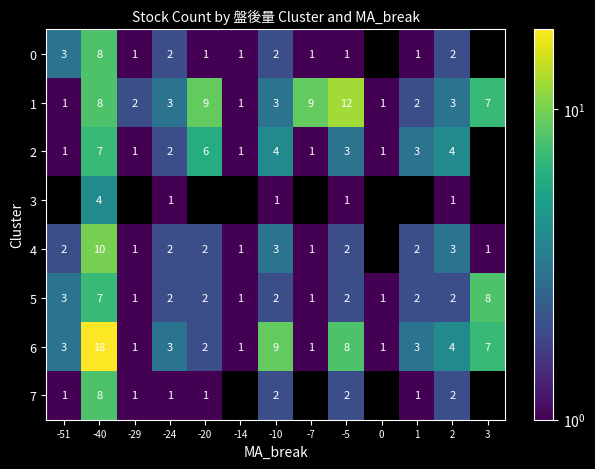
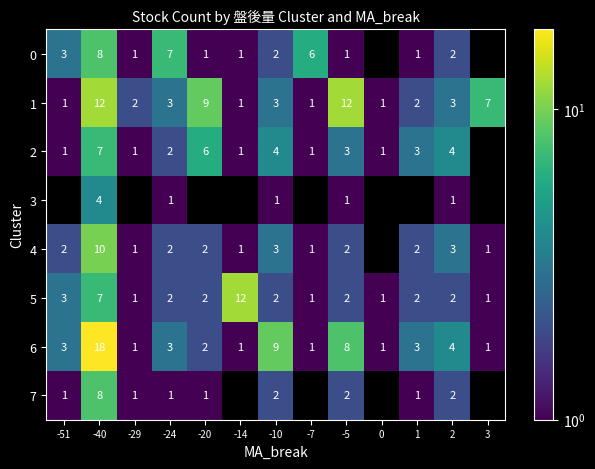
  {
    "0": {
      "-51": 3,
      "-40": 8,
      "-29": 1,
-     "-24": 2,
+     "-24": 7,
      "-20": 1,
      "-14": 1,
      "-10": 2,
-     "-7": 1,
+     "-7": 6,
      "-5": 1,
      "1": 1,
      "2": 2
    },
    "1": {
      "-51": 1,
-     "-40": 8,
+     "-40": 12,
      "-29": 2,
      "-24": 3,
      "-20": 9,
      "-14": 1,
      "-10": 3,
-     "-7": 9,
+     "-7": 1,
      "-5": 12,
      "0": 1,
      "1": 2,
      "2": 3,
      "3": 7
    },
    "2": {
      "-51": 1,
      "-40": 7,
      "-29": 1,
      "-24": 2,
      "-20": 6,
      "-14": 1,
      "-10": 4,
      "-7": 1,
      "-5": 3,
      "0": 1,
      "1": 3,
      "2": 4
    },
    "3": {
      "-40": 4,
      "-24": 1,
      "-10": 1,
      "-5": 1,
      "2": 1
    },
    "4": {
      "-51": 2,
      "-40": 10,
      "-29": 1,
      "-24": 2,
      "-20": 2,
      "-14": 1,
      "-10": 3,
      "-7": 1,
      "-5": 2,
      "1": 2,
      "2": 3,
      "3": 1
    },
    "5": {
      "-51": 3,
      "-40": 7,
      "-29": 1,
      "-24": 2,
      "-20": 2,
-     "-14": 1,
+     "-14": 12,
      "-10": 2,
      "-7": 1,
      "-5": 2,
      "0": 1,
      "1": 2,
      "2": 2,
-     "3": 8
+     "3": 1
    },
    "6": {
      "-51": 3,
      "-40": 18,
      "-29": 1,
      "-24": 3,
      "-20": 2,
      "-14": 1,
      "-10": 9,
      "-7": 1,
      "-5": 8,
      "0": 1,
      "1": 3,
      "2": 4,
-     "3": 7
+     "3": 1
    },
    "7": {
      "-51": 1,
      "-40": 8,
      "-29": 1,
      "-24": 1,
      "-20": 1,
      "-10": 2,
      "-5": 2,
      "1": 1,
      "2": 2
    }
  }
